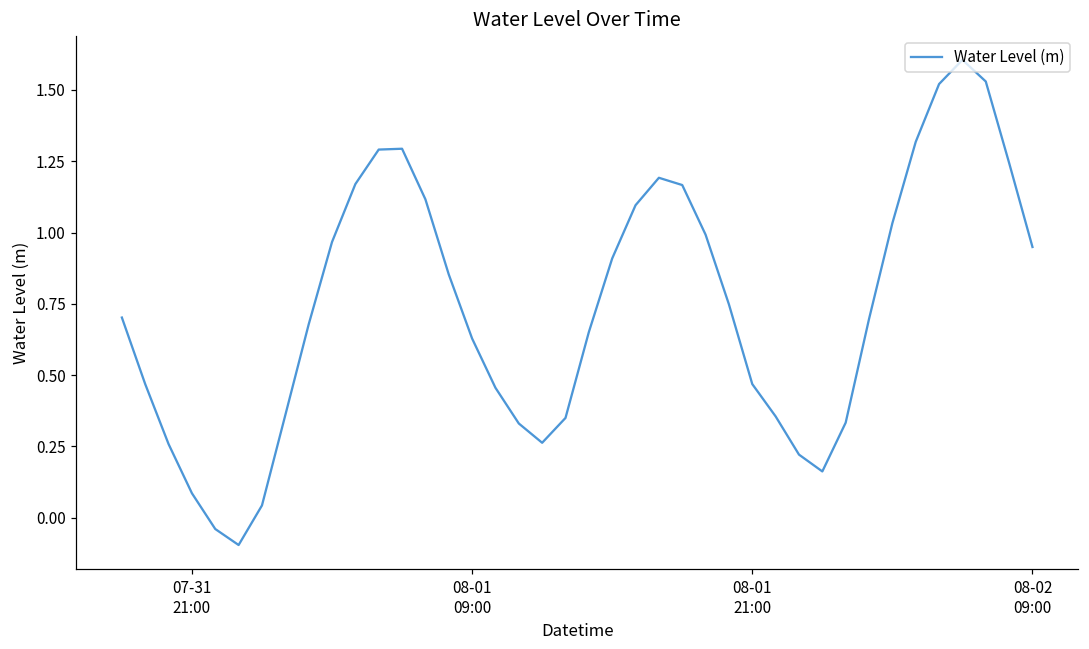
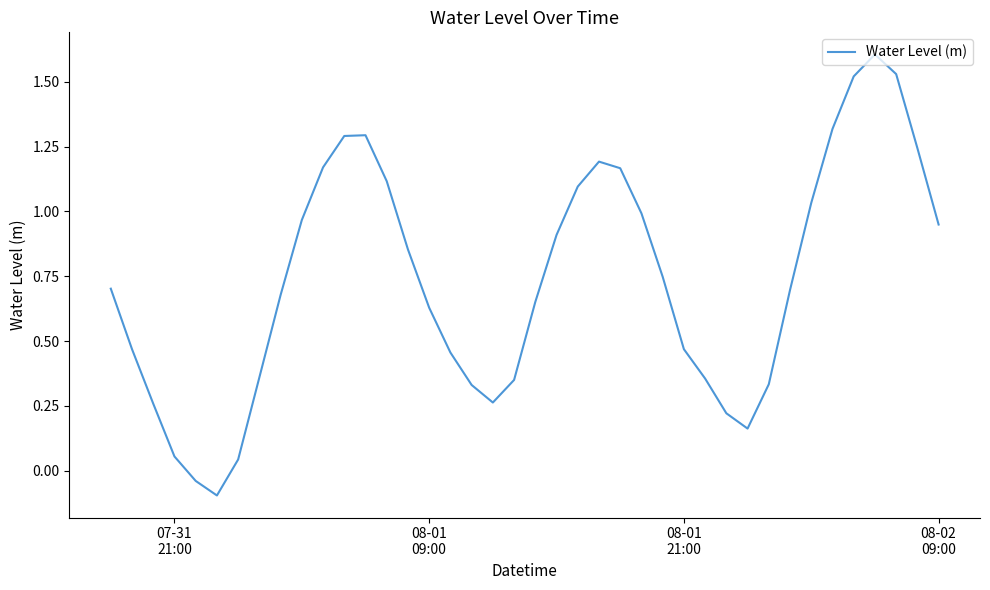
  {
-   "07-31 21:00": 0.09,
+   "07-31 21:00": 0.05,
    "08-01 09:00": 0.63,
    "08-01 21:00": 0.47,
    "08-02 09:00": 0.95
  }
